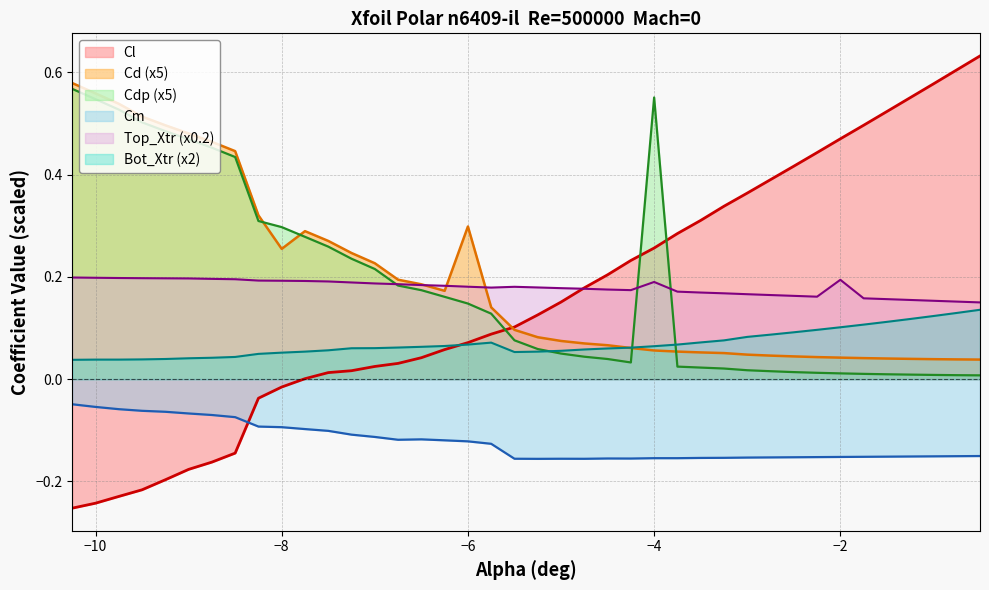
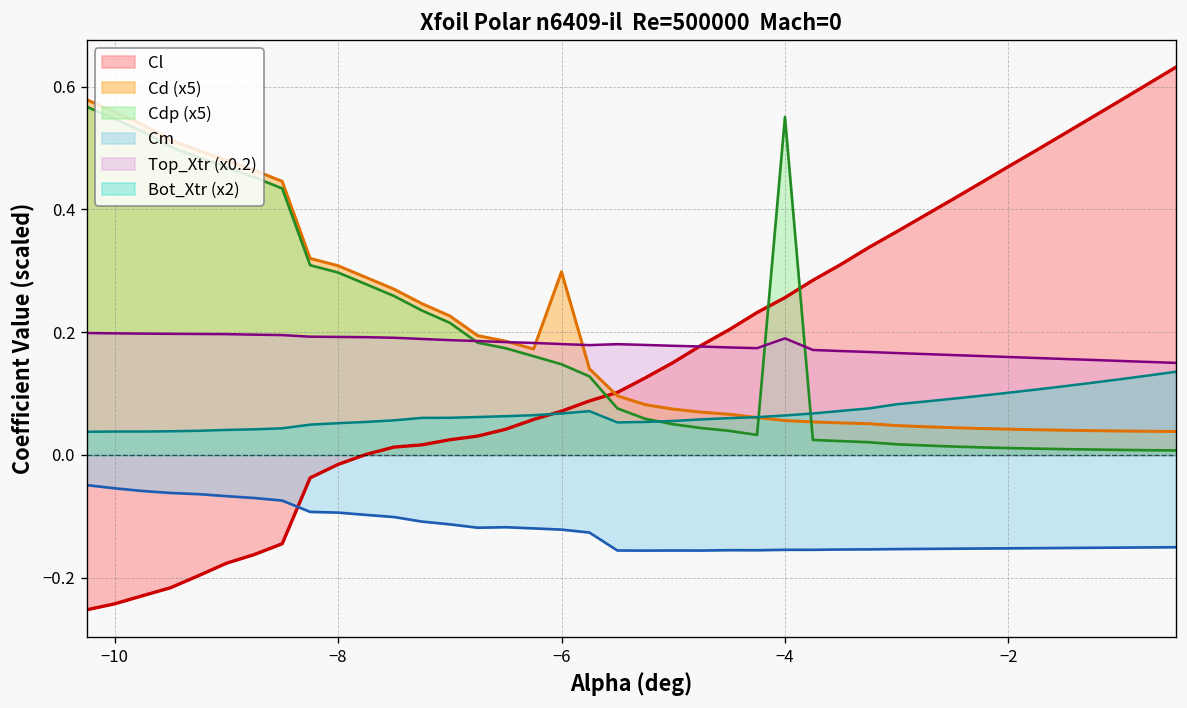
  {
    "Cd (x5)": {
-     "−8": 0.25,
+     "−8": 0.31,
      "−6": 0.30,
      "−4": 0.06,
      "−2": 0.04
    },
    "Cdp (x5)": {
      "−8": 0.30,
      "−6": 0.15,
      "−4": 0.55,
      "−2": 0.01
    },
    "Top_Xtr (x0.2)": {
      "−10": 0.20,
      "−8": 0.19,
      "−6": 0.18,
      "−4": 0.19,
-     "−2": 0.19
+     "−2": 0.16
    }
  }
